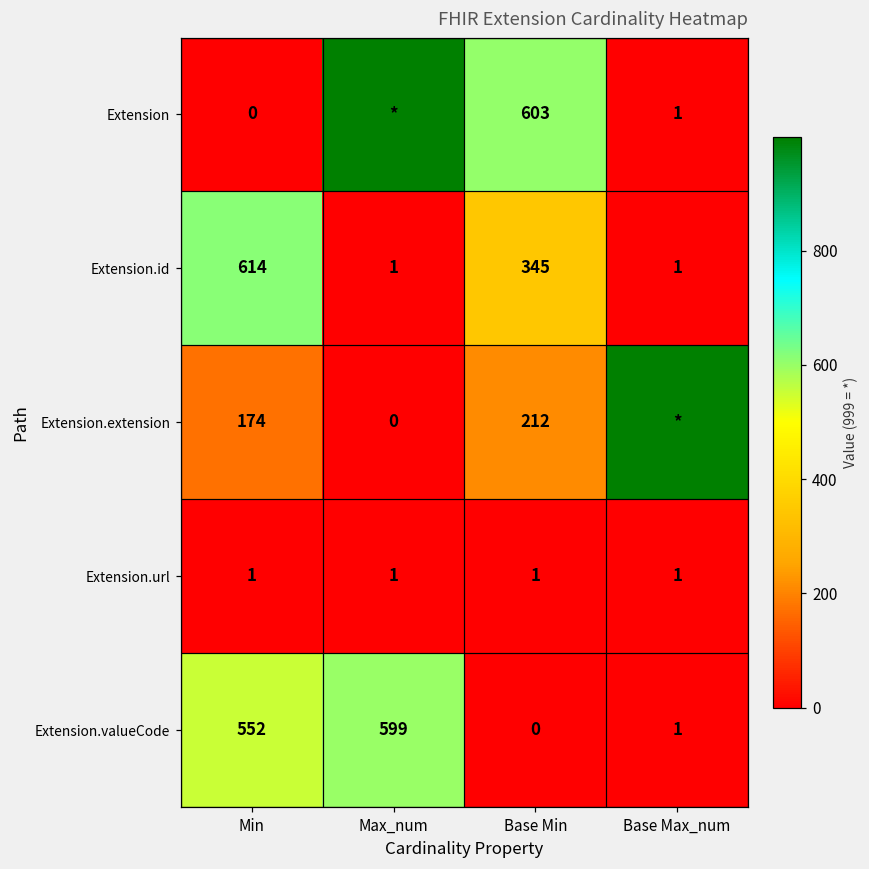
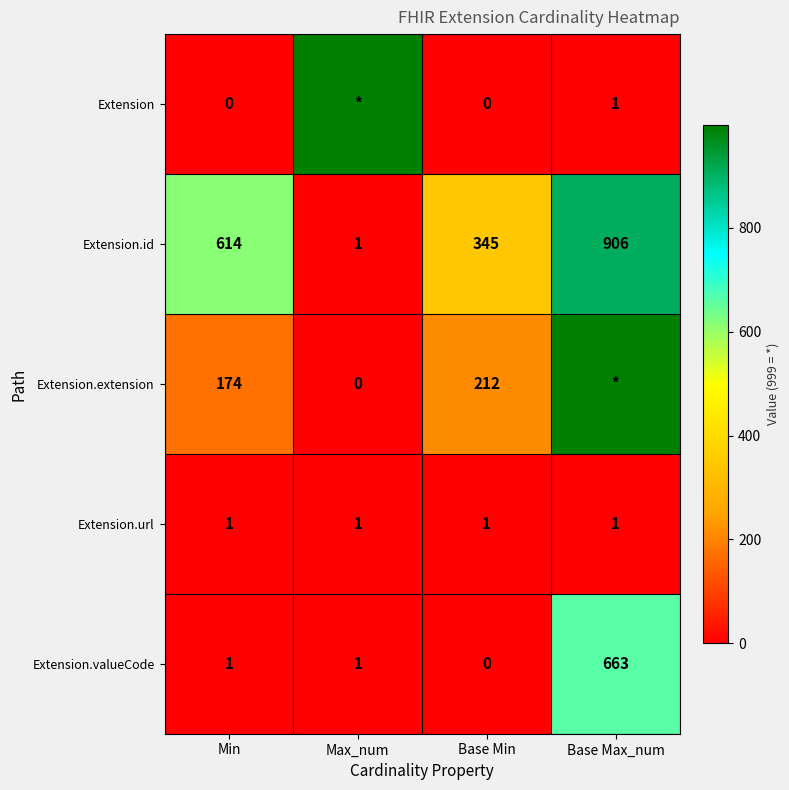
  {
    "Extension": {
      "Min": 0,
-     "Base Min": 603,
+     "Base Min": 0,
      "Base Max_num": 1
    },
    "Extension.id": {
      "Min": 614,
      "Max_num": 1,
      "Base Min": 345,
-     "Base Max_num": 1
+     "Base Max_num": 906
    },
    "Extension.extension": {
      "Min": 174,
      "Max_num": 0,
      "Base Min": 212
    },
    "Extension.url": {
      "Min": 1,
      "Max_num": 1,
      "Base Min": 1,
      "Base Max_num": 1
    },
    "Extension.valueCode": {
-     "Min": 552,
-     "Max_num": 599,
+     "Min": 1,
+     "Max_num": 1,
      "Base Min": 0,
-     "Base Max_num": 1
+     "Base Max_num": 663
    }
  }
